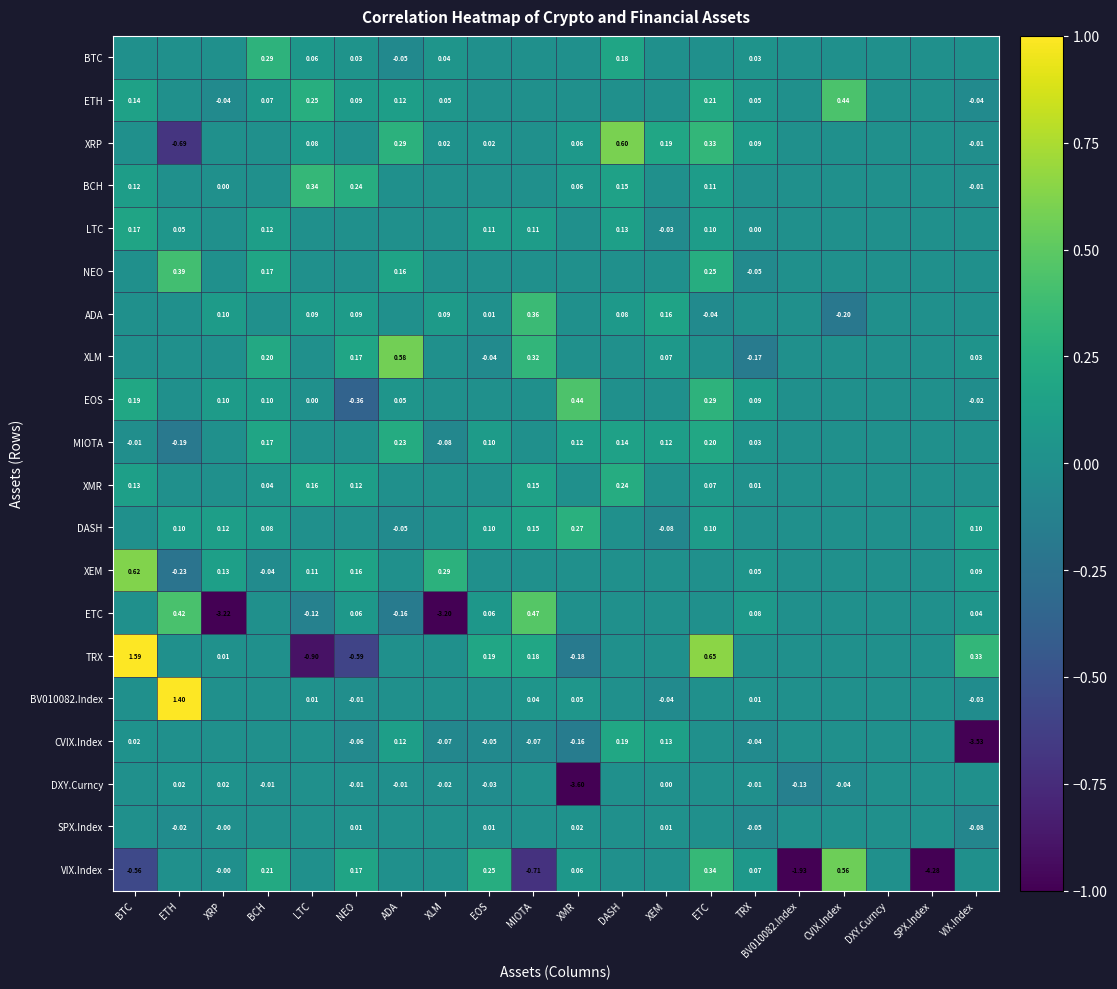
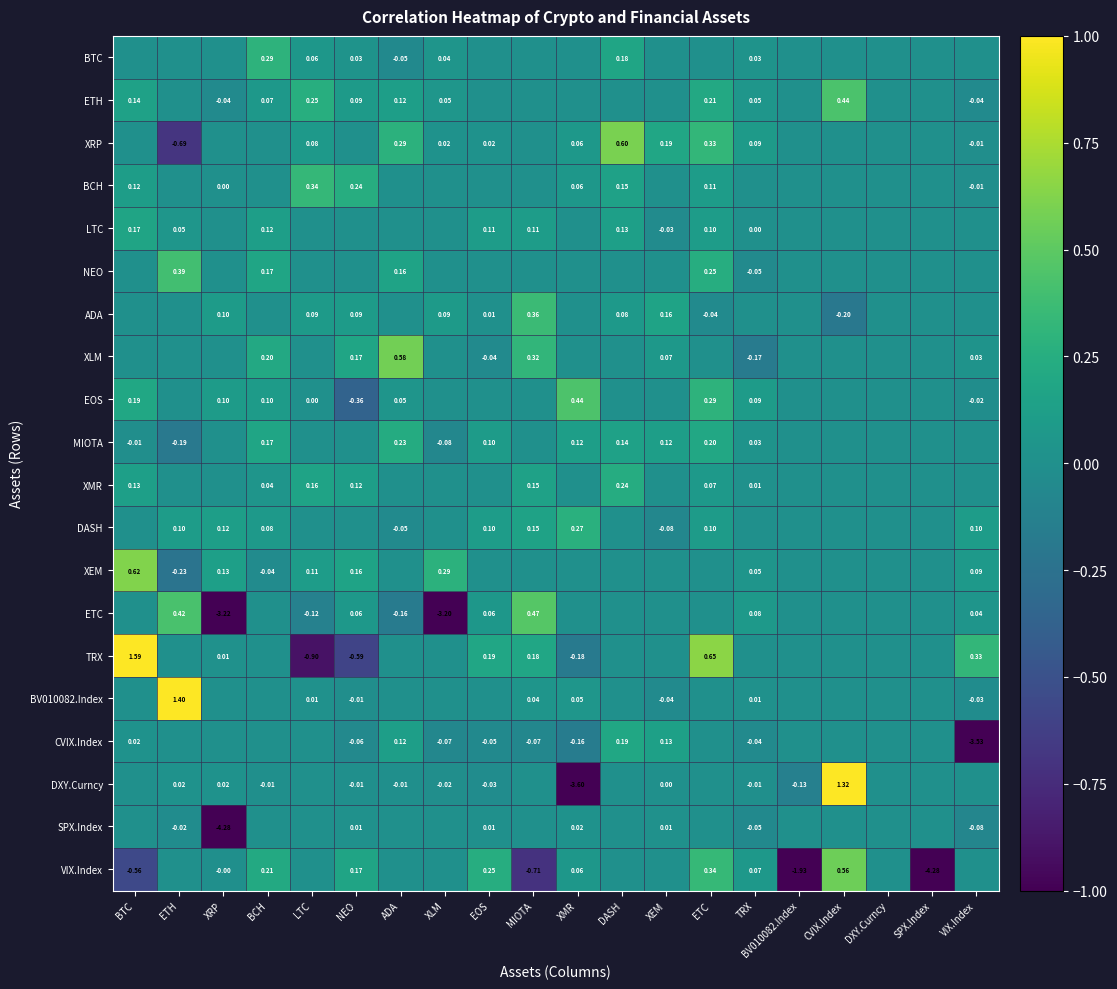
  {
    "BTC": {
      "BCH": 0.29,
      "LTC": 0.06,
      "NEO": 0.03,
      "ADA": -0.05,
      "XLM": 0.04,
      "DASH": 0.18,
      "TRX": 0.03
    },
    "ETH": {
      "BTC": 0.14,
      "XRP": -0.04,
      "BCH": 0.07,
      "LTC": 0.25,
      "NEO": 0.09,
      "ADA": 0.12,
      "XLM": 0.05,
      "ETC": 0.21,
      "TRX": 0.05,
      "CVIX.Index": 0.44,
      "VIX.Index": -0.04
    },
    "XRP": {
      "ETH": -0.69,
      "LTC": 0.08,
      "ADA": 0.29,
      "XLM": 0.02,
      "EOS": 0.02,
      "XMR": 0.06,
      "DASH": 0.60,
      "XEM": 0.19,
      "ETC": 0.33,
      "TRX": 0.09,
      "VIX.Index": -0.01
    },
    "BCH": {
      "BTC": 0.12,
      "XRP": 0.00,
      "LTC": 0.34,
      "NEO": 0.24,
      "XMR": 0.06,
      "DASH": 0.15,
      "ETC": 0.11,
      "VIX.Index": -0.01
    },
    "LTC": {
      "BTC": 0.17,
      "ETH": 0.05,
      "BCH": 0.12,
      "EOS": 0.11,
      "MIOTA": 0.11,
      "DASH": 0.13,
      "XEM": -0.03,
      "ETC": 0.10,
      "TRX": 0.00
    },
    "NEO": {
      "ETH": 0.39,
      "BCH": 0.17,
      "ADA": 0.16,
      "ETC": 0.25,
      "TRX": -0.05
    },
    "ADA": {
      "XRP": 0.10,
      "LTC": 0.09,
      "NEO": 0.09,
      "XLM": 0.09,
      "EOS": 0.01,
      "MIOTA": 0.36,
      "DASH": 0.08,
      "XEM": 0.16,
      "ETC": -0.04,
      "CVIX.Index": -0.20
    },
    "XLM": {
      "BCH": 0.20,
      "NEO": 0.17,
      "ADA": 0.58,
      "EOS": -0.04,
      "MIOTA": 0.32,
      "XEM": 0.07,
      "TRX": -0.17,
      "VIX.Index": 0.03
    },
    "EOS": {
      "BTC": 0.19,
      "XRP": 0.10,
      "BCH": 0.10,
      "LTC": 0.00,
      "NEO": -0.36,
      "ADA": 0.05,
      "XMR": 0.44,
      "ETC": 0.29,
      "TRX": 0.09,
      "VIX.Index": -0.02
    },
    "MIOTA": {
      "BTC": -0.01,
      "ETH": -0.19,
      "BCH": 0.17,
      "ADA": 0.23,
      "XLM": -0.08,
      "EOS": 0.10,
      "XMR": 0.12,
      "DASH": 0.14,
      "XEM": 0.12,
      "ETC": 0.20,
      "TRX": 0.03
    },
    "XMR": {
      "BTC": 0.13,
      "BCH": 0.04,
      "LTC": 0.16,
      "NEO": 0.12,
      "MIOTA": 0.15,
      "DASH": 0.24,
      "ETC": 0.07,
      "TRX": 0.01
    },
    "DASH": {
      "ETH": 0.10,
      "XRP": 0.12,
      "BCH": 0.08,
      "ADA": -0.05,
      "EOS": 0.10,
      "MIOTA": 0.15,
      "XMR": 0.27,
      "XEM": -0.08,
      "ETC": 0.10,
      "VIX.Index": 0.10
    },
    "XEM": {
      "BTC": 0.62,
      "ETH": -0.23,
      "XRP": 0.13,
      "BCH": -0.04,
      "LTC": 0.11,
      "NEO": 0.16,
      "XLM": 0.29,
      "TRX": 0.05,
      "VIX.Index": 0.09
    },
    "ETC": {
      "ETH": 0.42,
      "XRP": -3.22,
      "LTC": -0.12,
      "NEO": 0.06,
      "ADA": -0.16,
      "XLM": -3.20,
      "EOS": 0.06,
      "MIOTA": 0.47,
      "TRX": 0.08,
      "VIX.Index": 0.04
    },
    "TRX": {
      "BTC": 1.59,
      "XRP": 0.01,
      "LTC": -0.90,
      "NEO": -0.59,
      "EOS": 0.19,
      "MIOTA": 0.18,
      "XMR": -0.18,
      "ETC": 0.65,
      "VIX.Index": 0.33
    },
    "BV010082.Index": {
      "ETH": 1.40,
      "LTC": 0.01,
      "NEO": -0.01,
      "MIOTA": 0.04,
      "XMR": 0.05,
      "XEM": -0.04,
      "TRX": 0.01,
      "VIX.Index": -0.03
    },
    "CVIX.Index": {
      "BTC": 0.02,
      "NEO": -0.06,
      "ADA": 0.12,
      "XLM": -0.07,
      "EOS": -0.05,
      "MIOTA": -0.07,
      "XMR": -0.16,
      "DASH": 0.19,
      "XEM": 0.13,
      "TRX": -0.04,
      "VIX.Index": -3.53
    },
    "DXY.Curncy": {
      "ETH": 0.02,
      "XRP": 0.02,
      "BCH": -0.01,
      "NEO": -0.01,
      "ADA": -0.01,
      "XLM": -0.02,
      "EOS": -0.03,
      "XMR": -3.60,
      "XEM": 0.00,
      "TRX": -0.01,
      "BV010082.Index": -0.13,
-     "CVIX.Index": -0.04
+     "CVIX.Index": 1.32
    },
    "SPX.Index": {
      "ETH": -0.02,
-     "XRP": -0.00,
+     "XRP": -4.28,
      "NEO": 0.01,
      "EOS": 0.01,
      "XMR": 0.02,
      "XEM": 0.01,
      "TRX": -0.05,
      "VIX.Index": -0.08
    },
    "VIX.Index": {
      "BTC": -0.56,
      "XRP": -0.00,
      "BCH": 0.21,
      "NEO": 0.17,
      "EOS": 0.25,
      "MIOTA": -0.71,
      "XMR": 0.06,
      "ETC": 0.34,
      "TRX": 0.07,
      "BV010082.Index": -1.93,
      "CVIX.Index": 0.56,
      "SPX.Index": -4.28
    }
  }
